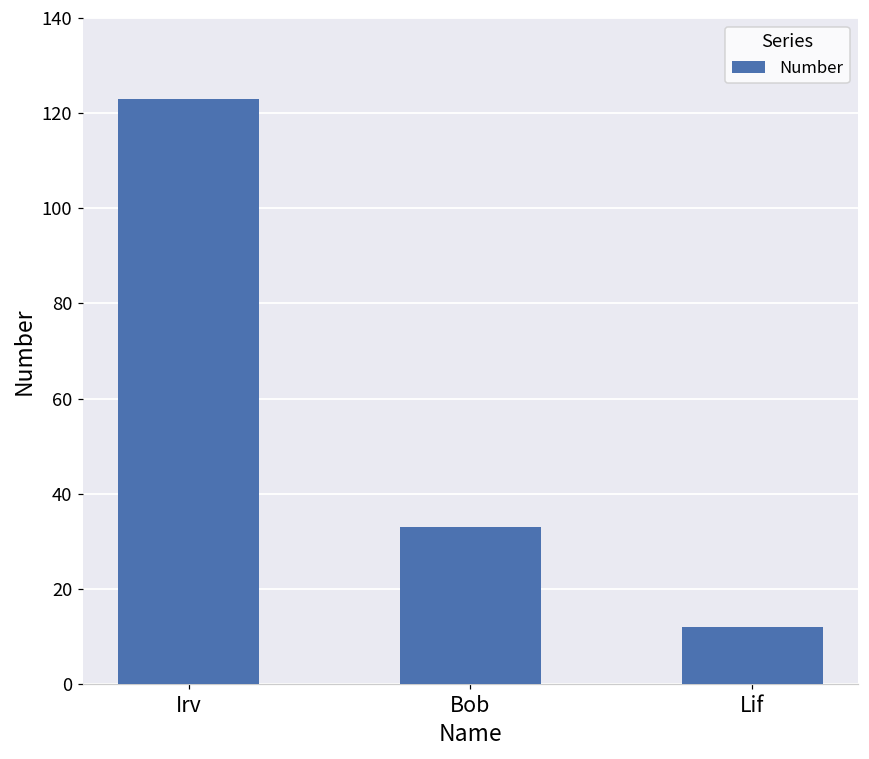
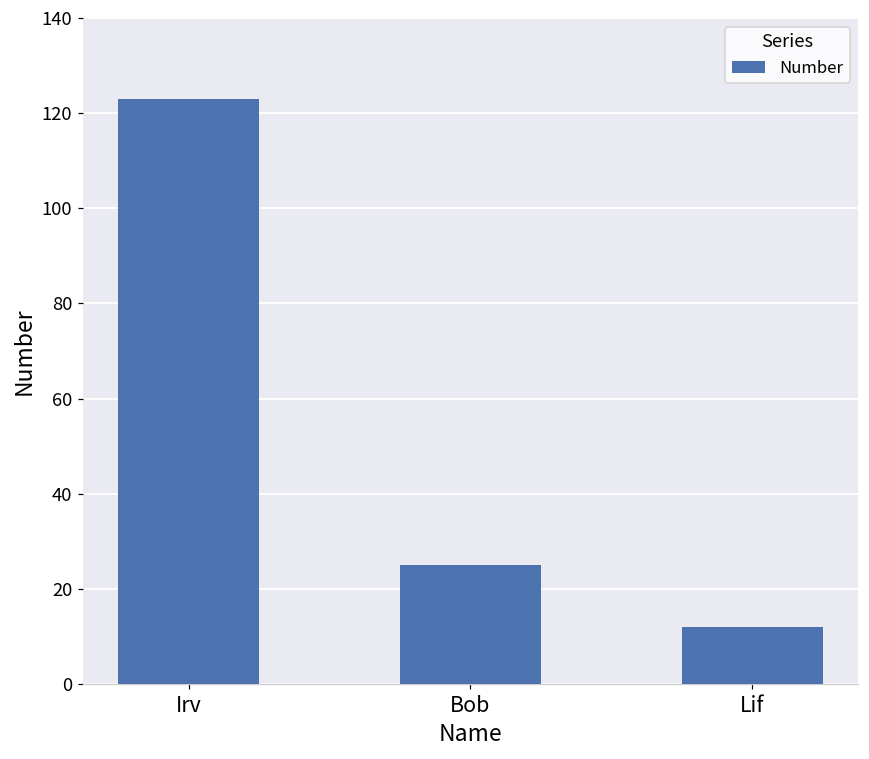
  {
    "Irv": 123,
-   "Bob": 33,
+   "Bob": 25,
    "Lif": 12
  }
